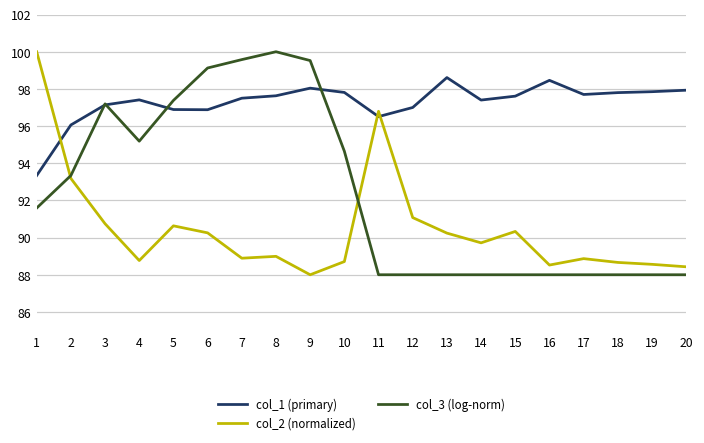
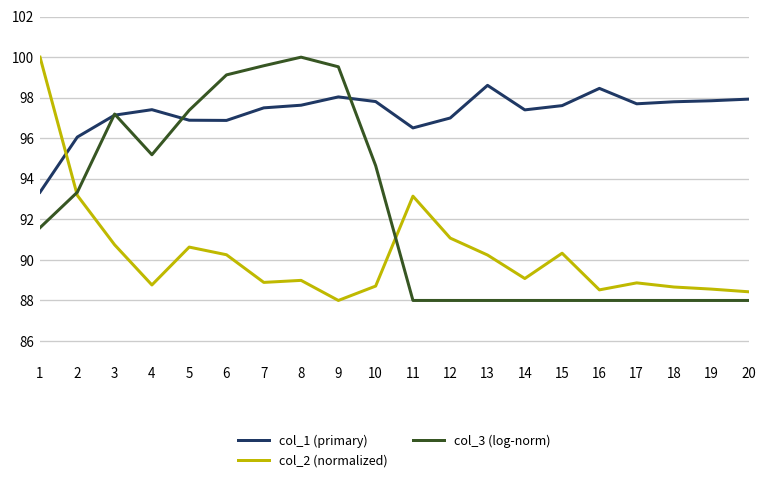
  {
    "col_1 (primary)": {
      "1": 93.3,
      "2": 96.1,
      "4": 97.4,
      "5": 96.9,
      "6": 96.9,
      "7": 97.5,
      "8": 97.6,
      "9": 98.0,
      "10": 97.8,
      "11": 96.5,
      "12": 97.0,
      "13": 98.6,
      "14": 97.4,
      "15": 97.6,
      "16": 98.5,
      "17": 97.7,
      "18": 97.8,
      "19": 97.9,
      "20": 97.9
    },
    "col_2 (normalized)": {
      "1": 100.0,
      "2": 93.2,
      "3": 90.7,
      "4": 88.8,
      "5": 90.6,
      "6": 90.3,
      "7": 88.9,
      "8": 89.0,
      "9": 88.0,
      "10": 88.7,
-     "11": 96.8,
+     "11": 93.1,
      "12": 91.1,
      "13": 90.2,
-     "14": 89.7,
+     "14": 89.1,
      "15": 90.3,
      "16": 88.5,
      "17": 88.9,
      "18": 88.7,
      "19": 88.6,
      "20": 88.4
    },
    "col_3 (log-norm)": {
      "1": 91.6,
      "2": 93.3,
      "4": 95.2,
      "5": 97.4,
      "6": 99.1,
      "7": 99.6,
      "8": 100.0,
      "9": 99.5,
      "10": 94.6,
      "11": 88.0,
      "12": 88.0,
      "13": 88.0,
      "14": 88.0,
      "15": 88.0,
      "16": 88.0,
      "17": 88.0,
      "18": 88.0,
      "19": 88.0,
      "20": 88.0
    }
  }
